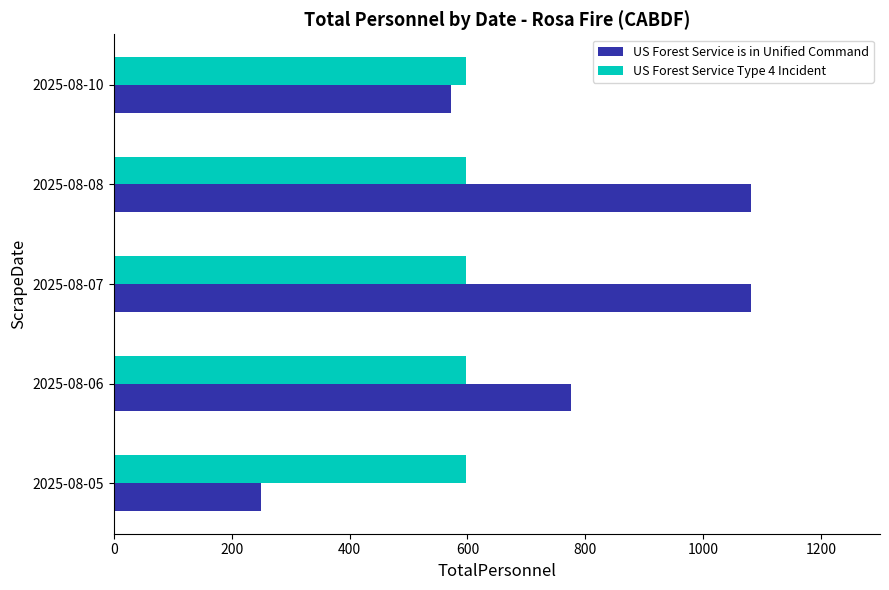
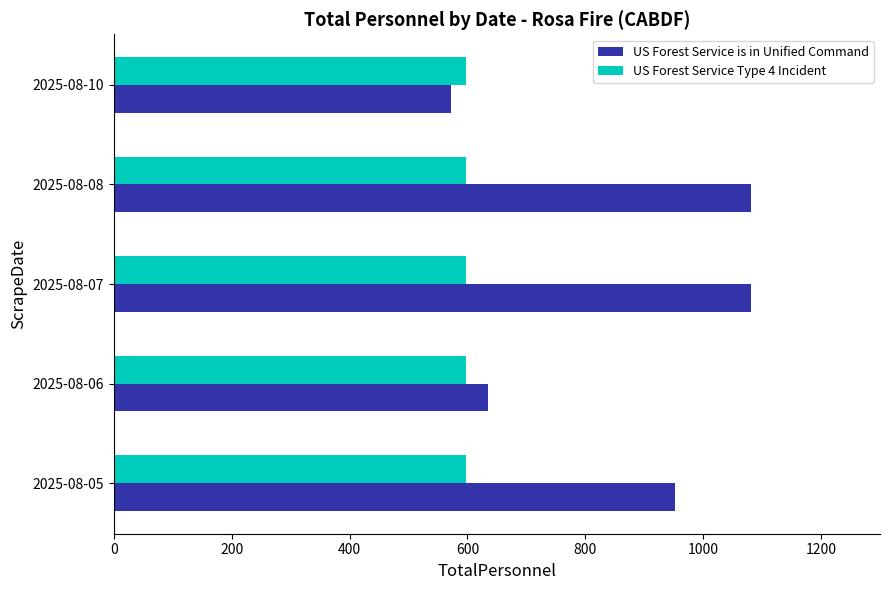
  {
    "US Forest Service is in Unified Command": {
      "2025-08-10": 570,
      "2025-08-08": 1080,
      "2025-08-07": 1080,
-     "2025-08-06": 780,
-     "2025-08-05": 250
+     "2025-08-06": 640,
+     "2025-08-05": 950
    },
    "US Forest Service Type 4 Incident": {
      "2025-08-10": 600,
      "2025-08-08": 600,
      "2025-08-07": 600,
      "2025-08-06": 600,
      "2025-08-05": 600
    }
  }
